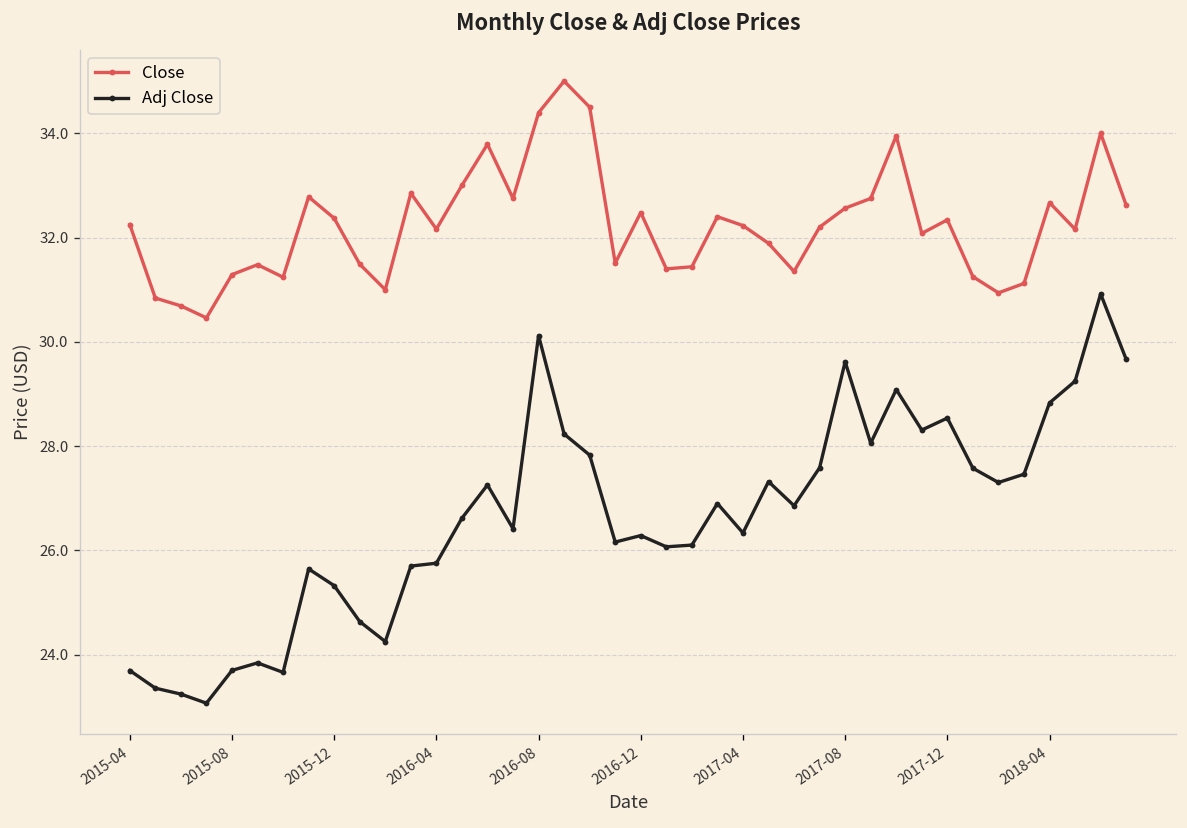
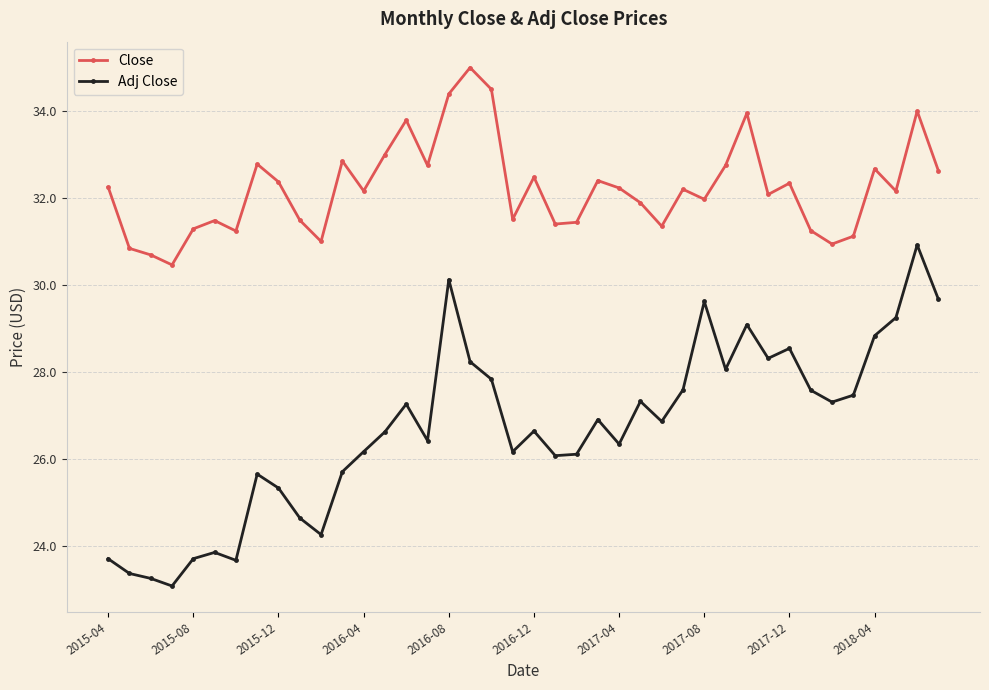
  {
    "Close": {
      "2015-04": 32.3,
      "2015-08": 31.3,
      "2015-12": 32.4,
      "2016-04": 32.2,
      "2016-08": 34.4,
      "2016-12": 32.5,
      "2017-04": 32.2,
-     "2017-08": 32.6,
+     "2017-08": 32.0,
      "2017-12": 32.3,
      "2018-04": 32.7
    },
    "Adj Close": {
      "2015-04": 23.7,
      "2015-08": 23.7,
      "2015-12": 25.3,
-     "2016-04": 25.8,
+     "2016-04": 26.2,
      "2016-08": 30.1,
-     "2016-12": 26.3,
+     "2016-12": 26.6,
      "2017-04": 26.3,
      "2017-08": 29.6,
      "2017-12": 28.5,
      "2018-04": 28.8
    }
  }
